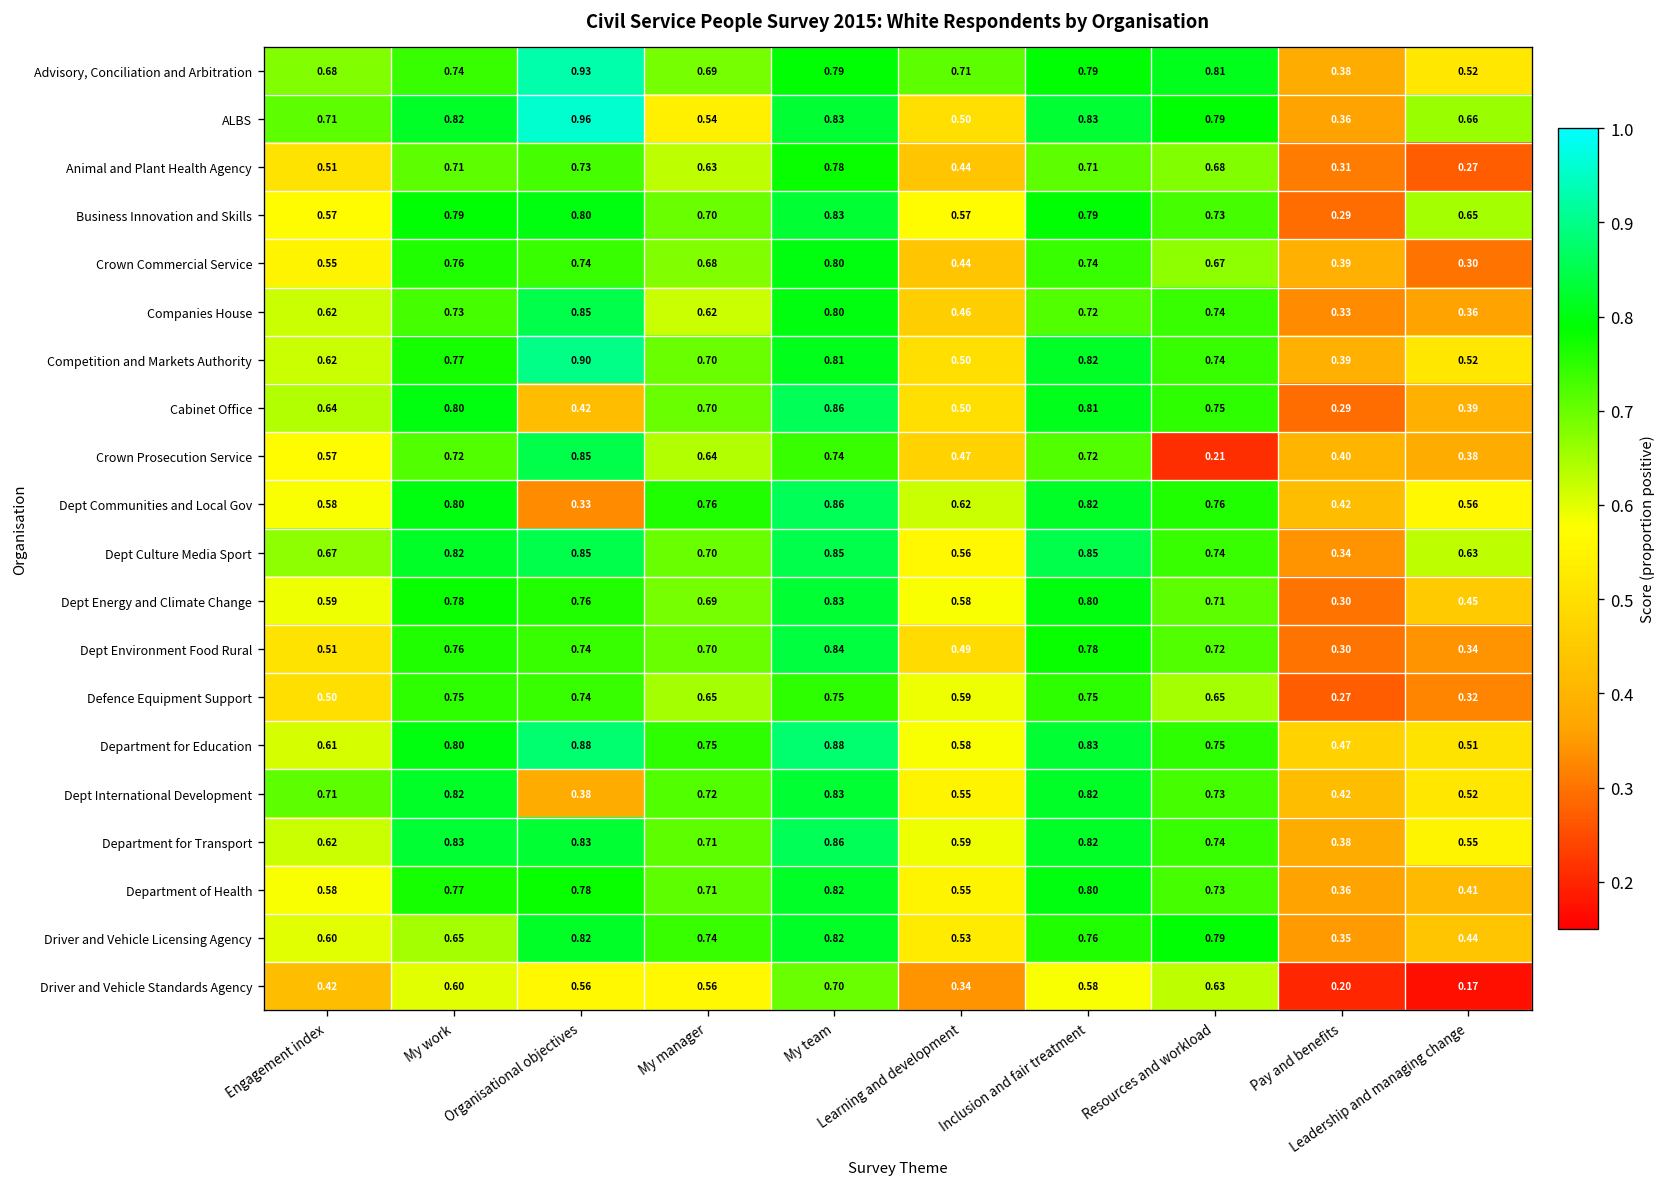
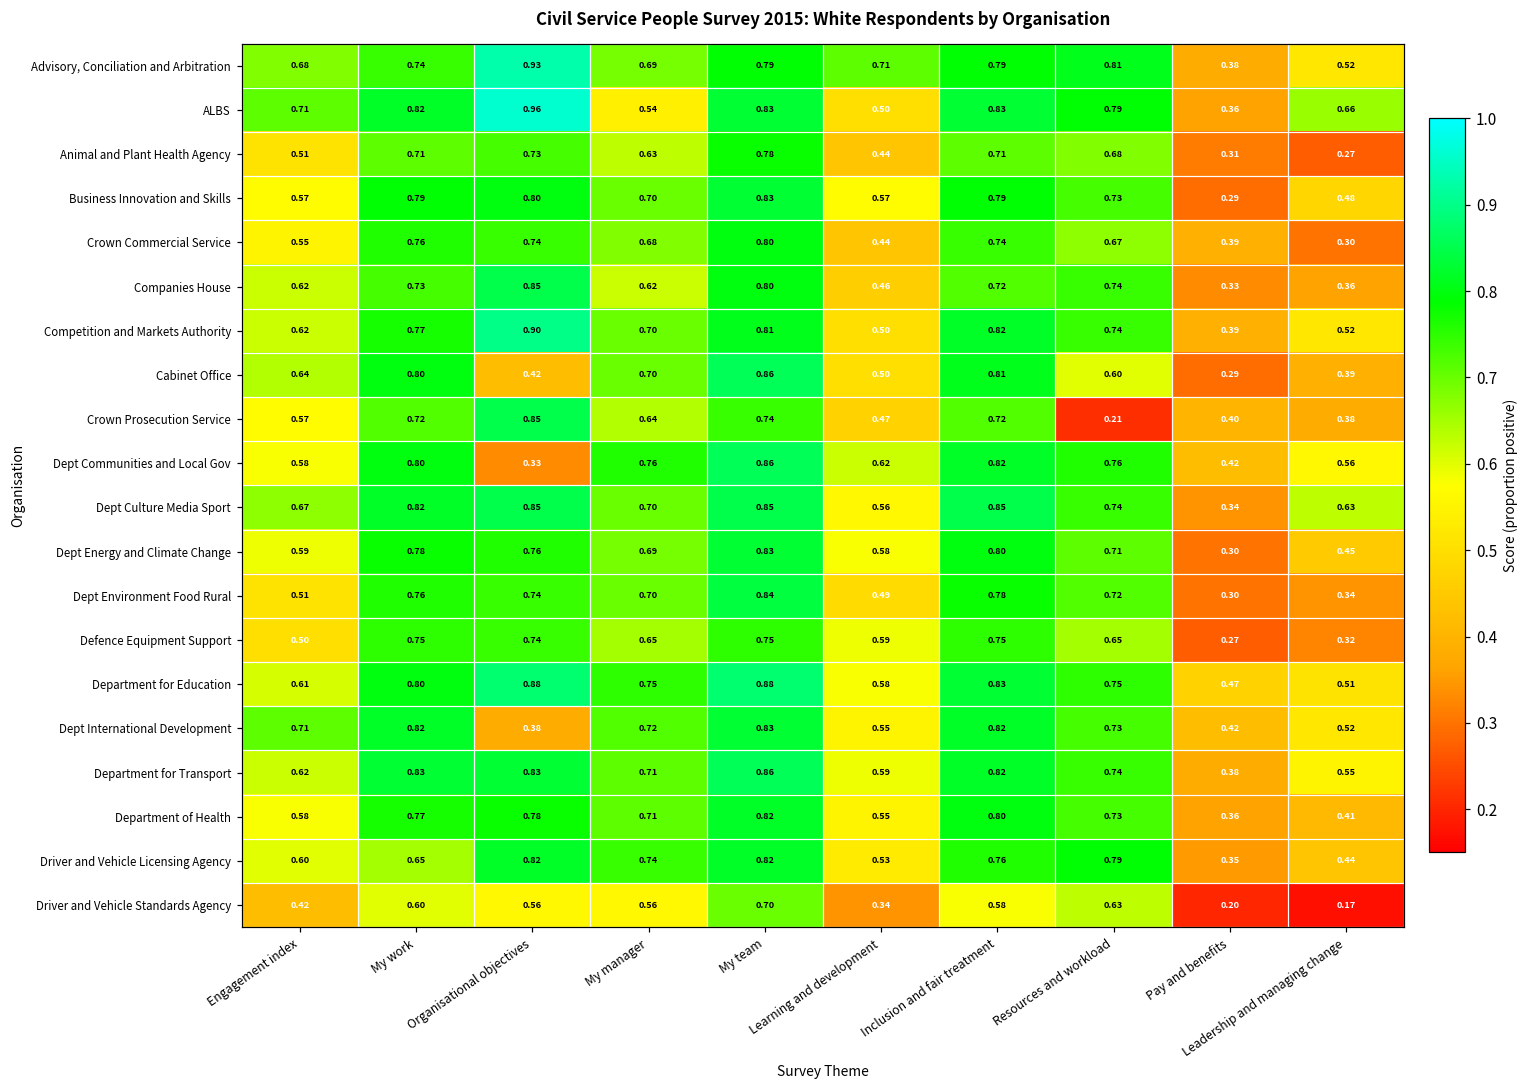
  {
    "Advisory, Conciliation and Arbitration": {
      "Engagement index": 0.68,
      "My work": 0.74,
      "Organisational objectives": 0.93,
      "My manager": 0.69,
      "My team": 0.79,
      "Learning and development": 0.71,
      "Inclusion and fair treatment": 0.79,
      "Resources and workload": 0.81,
      "Pay and benefits": 0.38,
      "Leadership and managing change": 0.52
    },
    "ALBS": {
      "Engagement index": 0.71,
      "My work": 0.82,
      "Organisational objectives": 0.96,
      "My manager": 0.54,
      "My team": 0.83,
      "Learning and development": 0.50,
      "Inclusion and fair treatment": 0.83,
      "Resources and workload": 0.79,
      "Pay and benefits": 0.36,
      "Leadership and managing change": 0.66
    },
    "Animal and Plant Health Agency": {
      "Engagement index": 0.51,
      "My work": 0.71,
      "Organisational objectives": 0.73,
      "My manager": 0.63,
      "My team": 0.78,
      "Learning and development": 0.44,
      "Inclusion and fair treatment": 0.71,
      "Resources and workload": 0.68,
      "Pay and benefits": 0.31,
      "Leadership and managing change": 0.27
    },
    "Business Innovation and Skills": {
      "Engagement index": 0.57,
      "My work": 0.79,
      "Organisational objectives": 0.80,
      "My manager": 0.70,
      "My team": 0.83,
      "Learning and development": 0.57,
      "Inclusion and fair treatment": 0.79,
      "Resources and workload": 0.73,
      "Pay and benefits": 0.29,
-     "Leadership and managing change": 0.65
+     "Leadership and managing change": 0.48
    },
    "Crown Commercial Service": {
      "Engagement index": 0.55,
      "My work": 0.76,
      "Organisational objectives": 0.74,
      "My manager": 0.68,
      "My team": 0.80,
      "Learning and development": 0.44,
      "Inclusion and fair treatment": 0.74,
      "Resources and workload": 0.67,
      "Pay and benefits": 0.39,
      "Leadership and managing change": 0.30
    },
    "Companies House": {
      "Engagement index": 0.62,
      "My work": 0.73,
      "Organisational objectives": 0.85,
      "My manager": 0.62,
      "My team": 0.80,
      "Learning and development": 0.46,
      "Inclusion and fair treatment": 0.72,
      "Resources and workload": 0.74,
      "Pay and benefits": 0.33,
      "Leadership and managing change": 0.36
    },
    "Competition and Markets Authority": {
      "Engagement index": 0.62,
      "My work": 0.77,
      "Organisational objectives": 0.90,
      "My manager": 0.70,
      "My team": 0.81,
      "Learning and development": 0.50,
      "Inclusion and fair treatment": 0.82,
      "Resources and workload": 0.74,
      "Pay and benefits": 0.39,
      "Leadership and managing change": 0.52
    },
    "Cabinet Office": {
      "Engagement index": 0.64,
      "My work": 0.80,
      "Organisational objectives": 0.42,
      "My manager": 0.70,
      "My team": 0.86,
      "Learning and development": 0.50,
      "Inclusion and fair treatment": 0.81,
-     "Resources and workload": 0.75,
+     "Resources and workload": 0.60,
      "Pay and benefits": 0.29,
      "Leadership and managing change": 0.39
    },
    "Crown Prosecution Service": {
      "Engagement index": 0.57,
      "My work": 0.72,
      "Organisational objectives": 0.85,
      "My manager": 0.64,
      "My team": 0.74,
      "Learning and development": 0.47,
      "Inclusion and fair treatment": 0.72,
      "Resources and workload": 0.21,
      "Pay and benefits": 0.40,
      "Leadership and managing change": 0.38
    },
    "Dept Communities and Local Gov": {
      "Engagement index": 0.58,
      "My work": 0.80,
      "Organisational objectives": 0.33,
      "My manager": 0.76,
      "My team": 0.86,
      "Learning and development": 0.62,
      "Inclusion and fair treatment": 0.82,
      "Resources and workload": 0.76,
      "Pay and benefits": 0.42,
      "Leadership and managing change": 0.56
    },
    "Dept Culture Media Sport": {
      "Engagement index": 0.67,
      "My work": 0.82,
      "Organisational objectives": 0.85,
      "My manager": 0.70,
      "My team": 0.85,
      "Learning and development": 0.56,
      "Inclusion and fair treatment": 0.85,
      "Resources and workload": 0.74,
      "Pay and benefits": 0.34,
      "Leadership and managing change": 0.63
    },
    "Dept Energy and Climate Change": {
      "Engagement index": 0.59,
      "My work": 0.78,
      "Organisational objectives": 0.76,
      "My manager": 0.69,
      "My team": 0.83,
      "Learning and development": 0.58,
      "Inclusion and fair treatment": 0.80,
      "Resources and workload": 0.71,
      "Pay and benefits": 0.30,
      "Leadership and managing change": 0.45
    },
    "Dept Environment Food Rural": {
      "Engagement index": 0.51,
      "My work": 0.76,
      "Organisational objectives": 0.74,
      "My manager": 0.70,
      "My team": 0.84,
      "Learning and development": 0.49,
      "Inclusion and fair treatment": 0.78,
      "Resources and workload": 0.72,
      "Pay and benefits": 0.30,
      "Leadership and managing change": 0.34
    },
    "Defence Equipment Support": {
      "Engagement index": 0.50,
      "My work": 0.75,
      "Organisational objectives": 0.74,
      "My manager": 0.65,
      "My team": 0.75,
      "Learning and development": 0.59,
      "Inclusion and fair treatment": 0.75,
      "Resources and workload": 0.65,
      "Pay and benefits": 0.27,
      "Leadership and managing change": 0.32
    },
    "Department for Education": {
      "Engagement index": 0.61,
      "My work": 0.80,
      "Organisational objectives": 0.88,
      "My manager": 0.75,
      "My team": 0.88,
      "Learning and development": 0.58,
      "Inclusion and fair treatment": 0.83,
      "Resources and workload": 0.75,
      "Pay and benefits": 0.47,
      "Leadership and managing change": 0.51
    },
    "Dept International Development": {
      "Engagement index": 0.71,
      "My work": 0.82,
      "Organisational objectives": 0.38,
      "My manager": 0.72,
      "My team": 0.83,
      "Learning and development": 0.55,
      "Inclusion and fair treatment": 0.82,
      "Resources and workload": 0.73,
      "Pay and benefits": 0.42,
      "Leadership and managing change": 0.52
    },
    "Department for Transport": {
      "Engagement index": 0.62,
      "My work": 0.83,
      "Organisational objectives": 0.83,
      "My manager": 0.71,
      "My team": 0.86,
      "Learning and development": 0.59,
      "Inclusion and fair treatment": 0.82,
      "Resources and workload": 0.74,
      "Pay and benefits": 0.38,
      "Leadership and managing change": 0.55
    },
    "Department of Health": {
      "Engagement index": 0.58,
      "My work": 0.77,
      "Organisational objectives": 0.78,
      "My manager": 0.71,
      "My team": 0.82,
      "Learning and development": 0.55,
      "Inclusion and fair treatment": 0.80,
      "Resources and workload": 0.73,
      "Pay and benefits": 0.36,
      "Leadership and managing change": 0.41
    },
    "Driver and Vehicle Licensing Agency": {
      "Engagement index": 0.60,
      "My work": 0.65,
      "Organisational objectives": 0.82,
      "My manager": 0.74,
      "My team": 0.82,
      "Learning and development": 0.53,
      "Inclusion and fair treatment": 0.76,
      "Resources and workload": 0.79,
      "Pay and benefits": 0.35,
      "Leadership and managing change": 0.44
    },
    "Driver and Vehicle Standards Agency": {
      "Engagement index": 0.42,
      "My work": 0.60,
      "Organisational objectives": 0.56,
      "My manager": 0.56,
      "My team": 0.70,
      "Learning and development": 0.34,
      "Inclusion and fair treatment": 0.58,
      "Resources and workload": 0.63,
      "Pay and benefits": 0.20,
      "Leadership and managing change": 0.17
    }
  }
